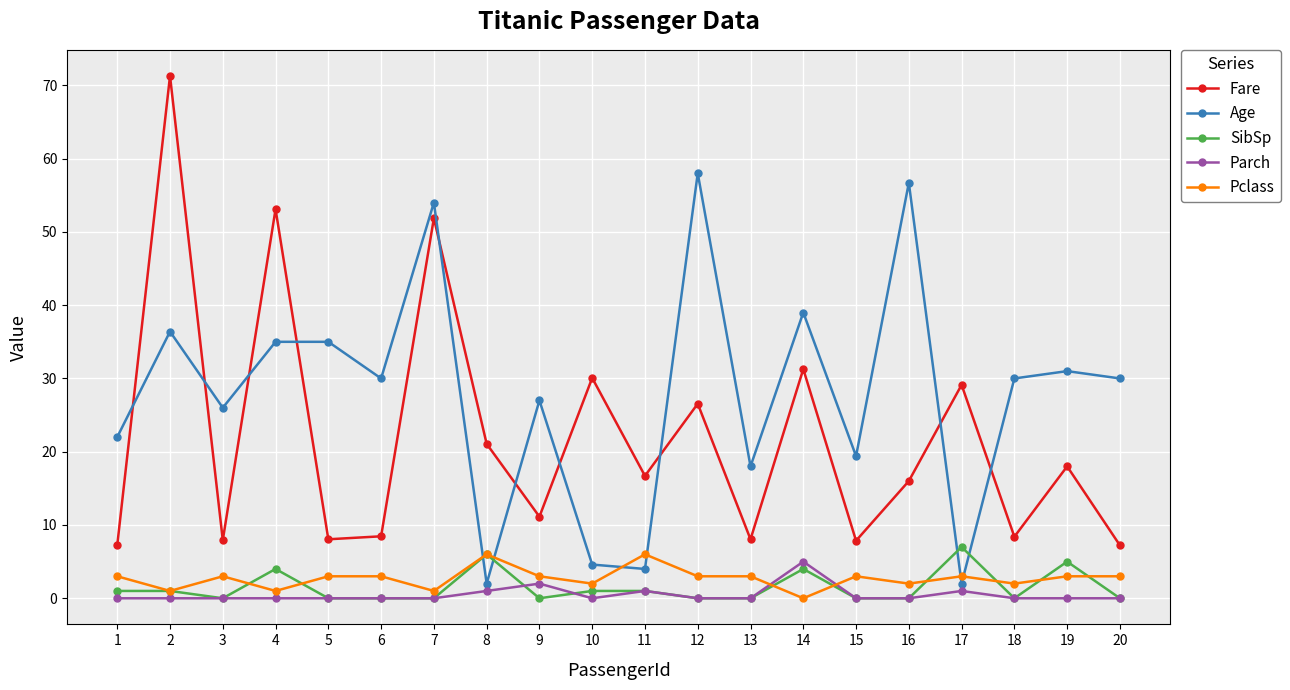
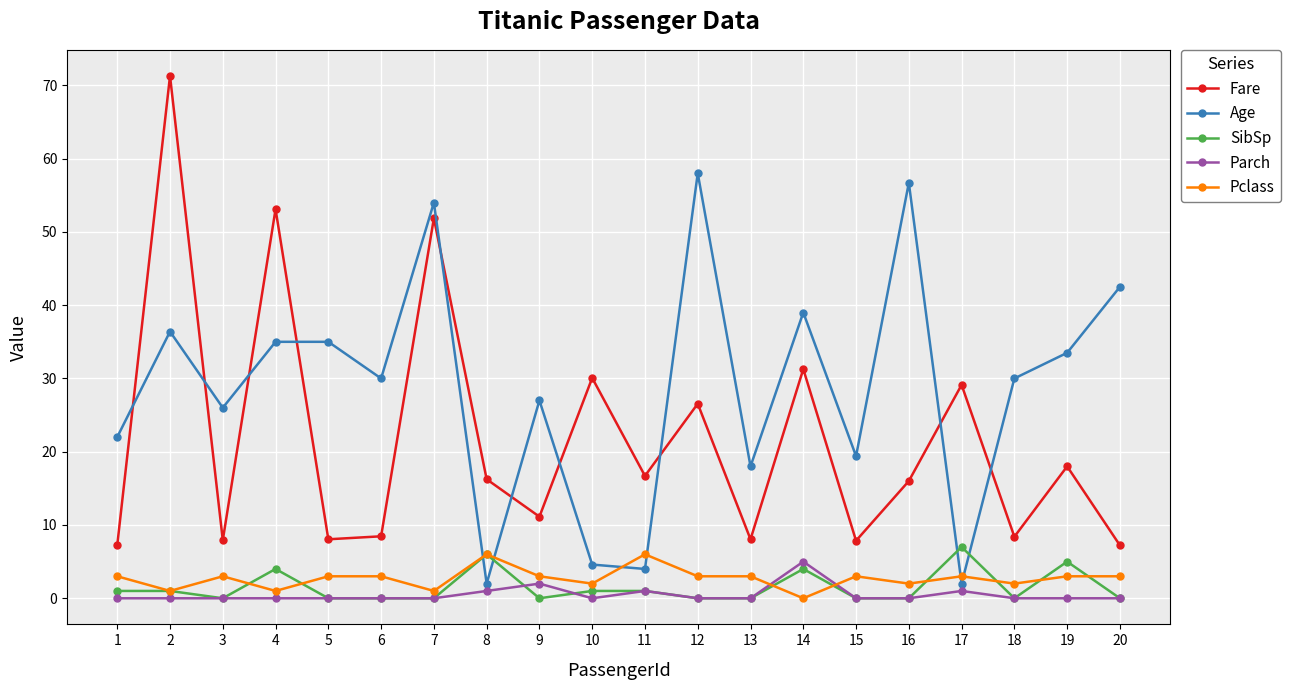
  {
    "Fare": {
      "1": 7,
      "2": 71,
      "3": 8,
      "4": 53,
      "5": 8,
      "6": 8,
      "7": 52,
-     "8": 21,
+     "8": 16,
      "9": 11,
      "10": 30,
      "11": 17,
      "12": 27,
      "13": 8,
      "14": 31,
      "15": 8,
      "16": 16,
      "17": 29,
      "18": 8,
      "19": 18,
      "20": 7
    },
    "Age": {
      "1": 22,
      "2": 36,
      "3": 26,
      "4": 35,
      "5": 35,
      "6": 30,
      "7": 54,
      "8": 2,
      "9": 27,
      "10": 5,
      "11": 4,
      "12": 58,
      "13": 18,
      "14": 39,
      "15": 19,
      "16": 57,
      "17": 2,
      "18": 30,
-     "19": 31,
-     "20": 30
+     "19": 34,
+     "20": 43
    },
    "SibSp": {
      "1": 1,
      "4": 4,
      "9": 0,
      "10": 1,
      "14": 4,
      "17": 7,
      "19": 5
    },
    "Parch": {
      "1": 0,
      "2": 0,
      "4": 0,
      "8": 1,
      "9": 2,
      "10": 0,
      "14": 5,
      "17": 1,
      "19": 0
    },
    "Pclass": {
      "1": 3,
      "3": 3,
      "4": 1,
      "5": 3,
      "6": 3,
      "7": 1,
      "9": 3,
      "10": 2,
      "11": 6,
      "12": 3,
      "13": 3,
      "14": 0,
      "15": 3,
      "16": 2,
      "17": 3,
      "18": 2,
      "19": 3,
      "20": 3
    }
  }
